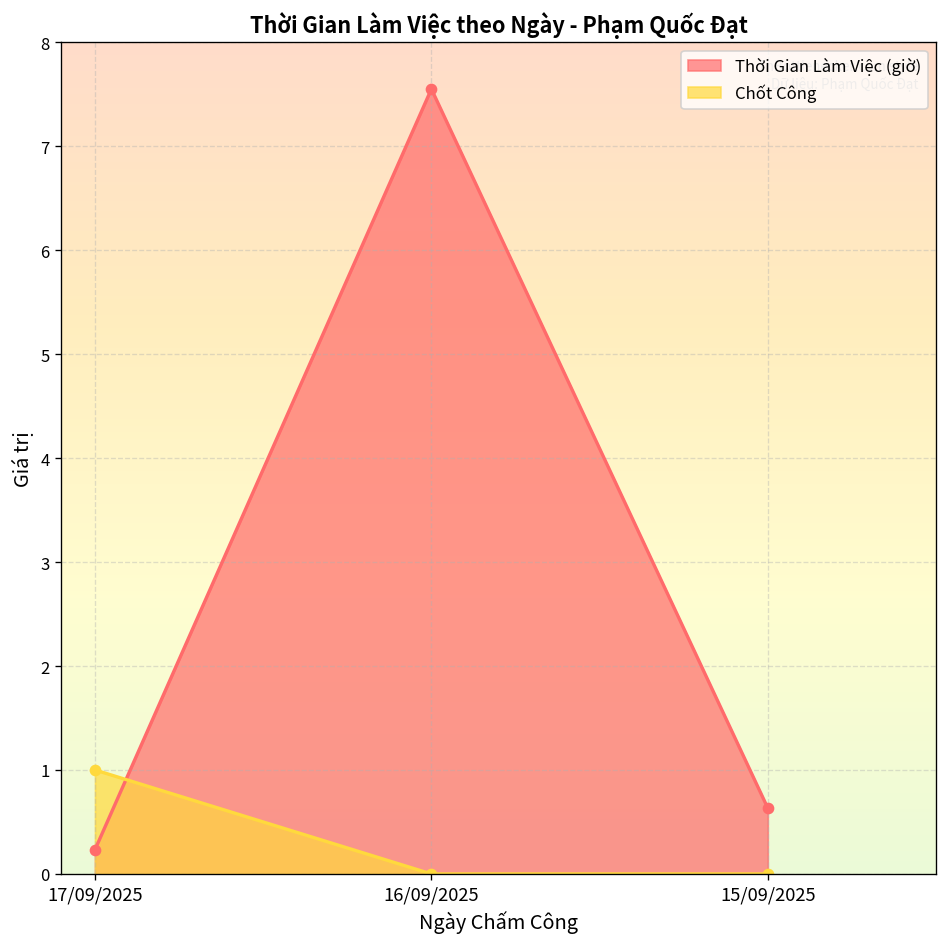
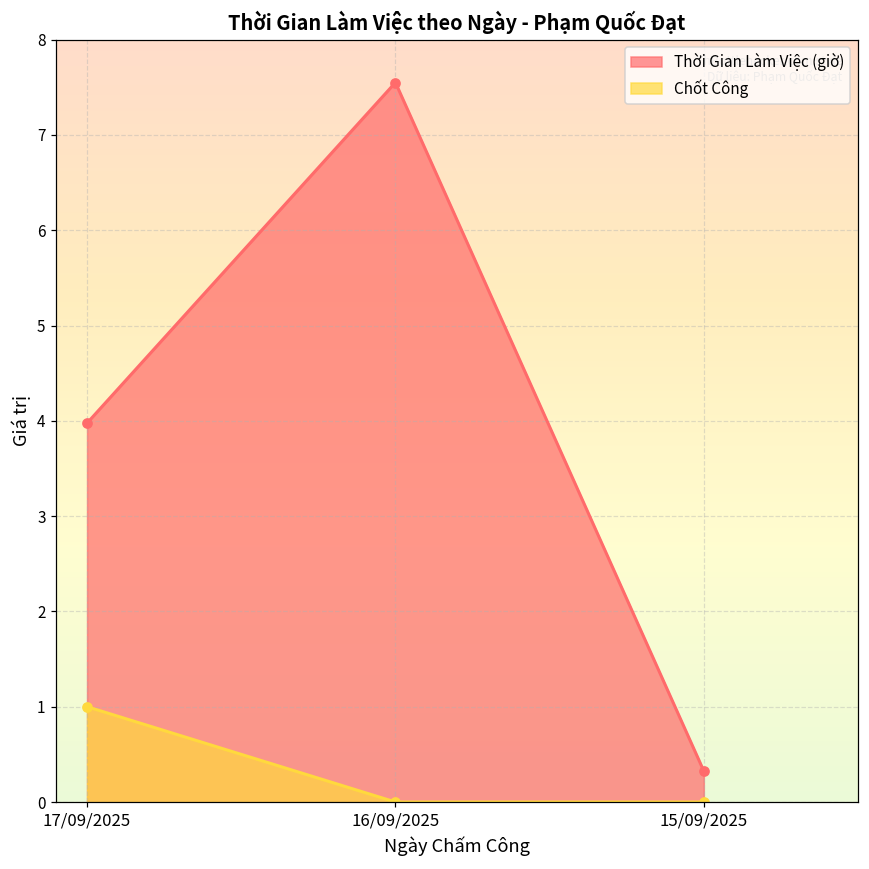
  {
    "Thời Gian Làm Việc (giờ)": {
-     "17/09/2025": 0.2,
+     "17/09/2025": 4.0,
      "16/09/2025": 7.6,
-     "15/09/2025": 0.6
+     "15/09/2025": 0.3
    },
    "Chốt Công": {
      "17/09/2025": 1.0,
      "16/09/2025": 0.0,
      "15/09/2025": 0.0
    }
  }
